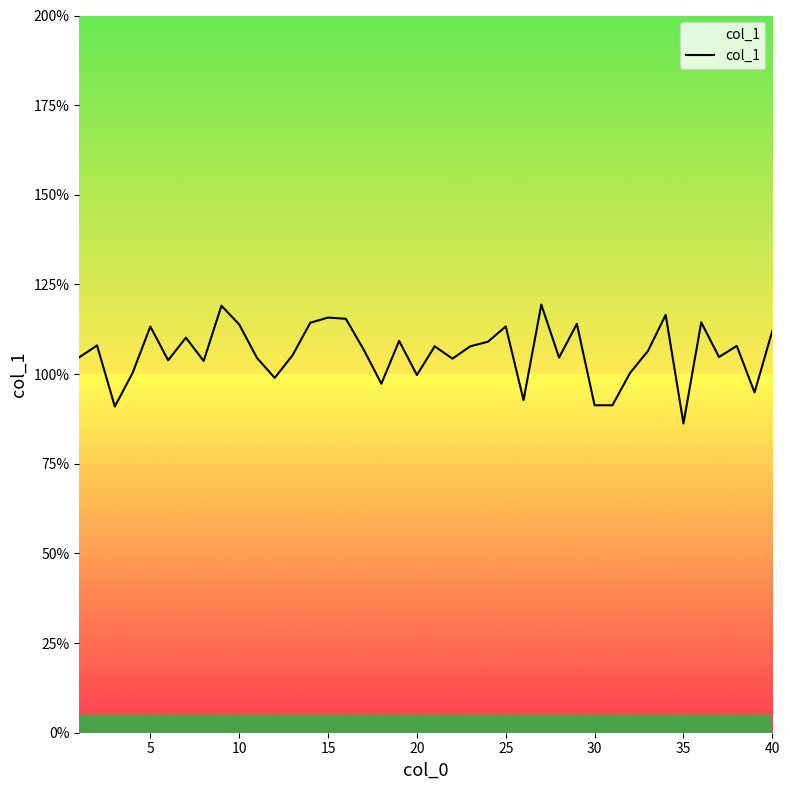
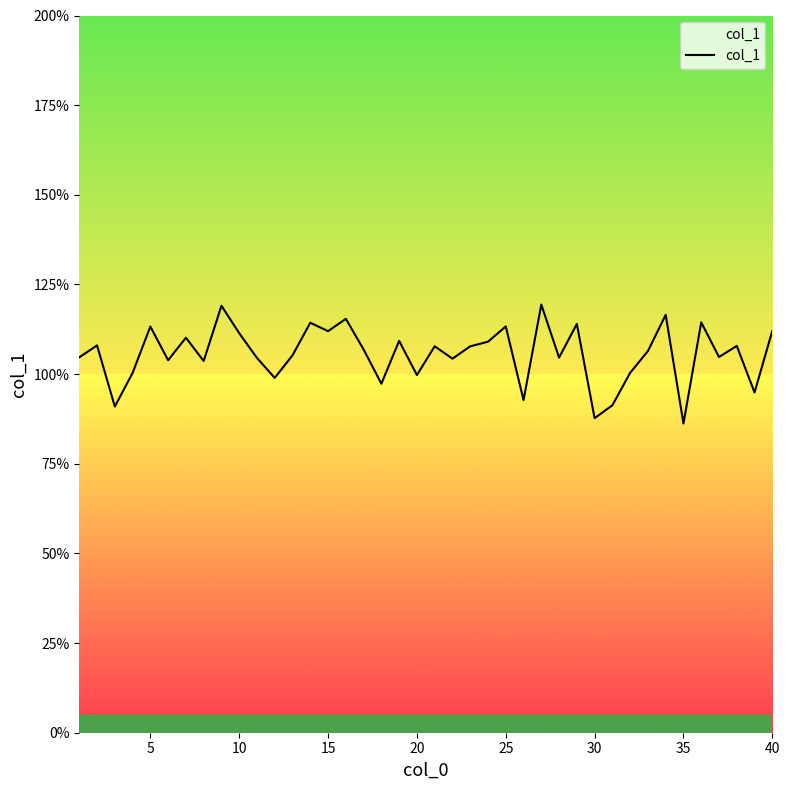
  {
    "5": "113%",
-   "10": "114%",
-   "15": "116%",
+   "10": "111%",
+   "15": "112%",
    "20": "100%",
    "25": "113%",
-   "30": "91%",
+   "30": "88%",
    "35": "86%",
    "40": "112%"
  }
